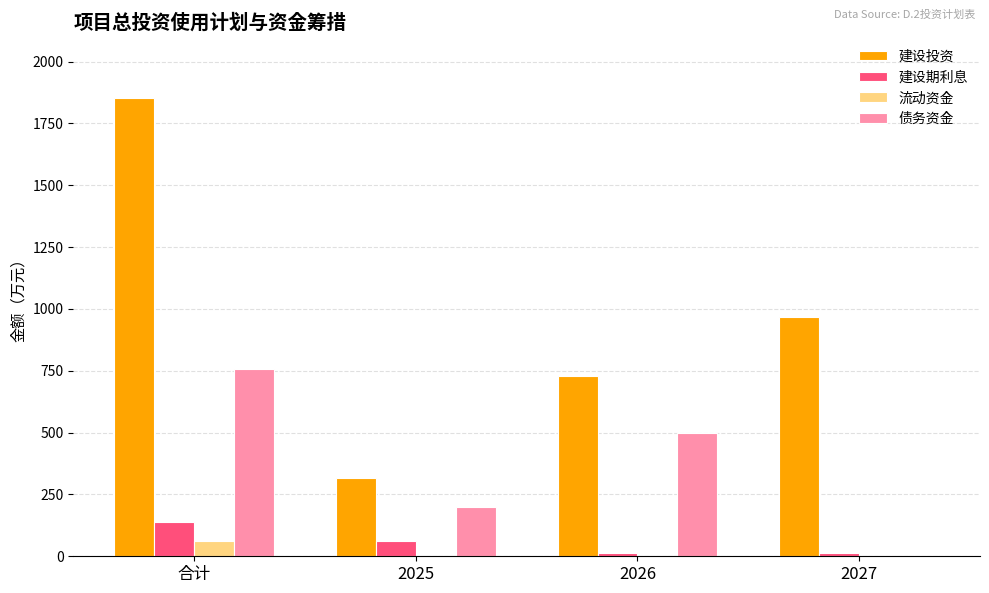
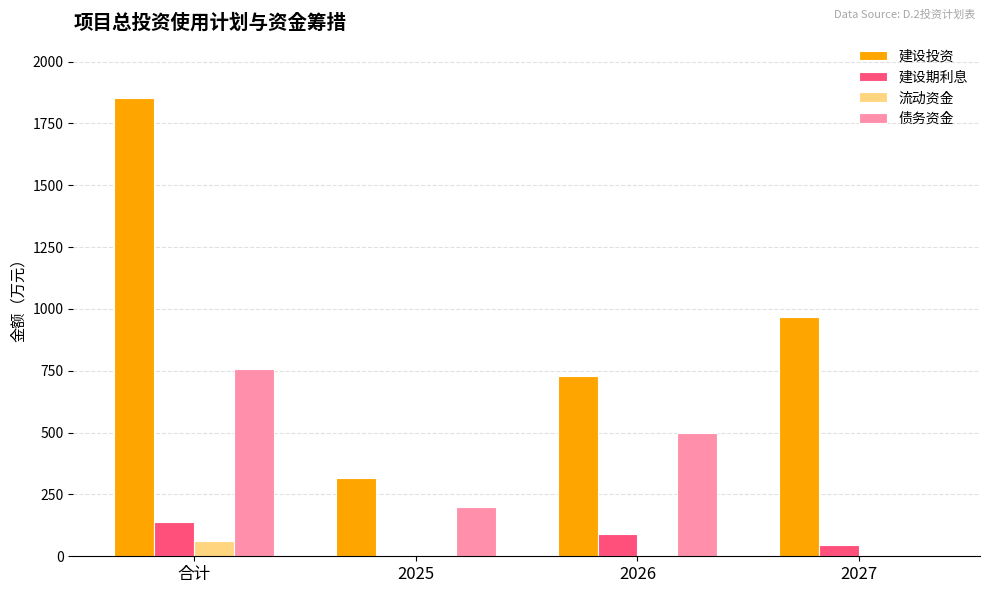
  {
    "建设投资": {
      "合计": 1850,
      "2025": 320,
      "2026": 730,
      "2027": 970
    },
    "建设期利息": {
      "合计": 140,
-     "2025": 60,
-     "2026": 10,
-     "2027": 10
+     "2025": 10,
+     "2026": 90,
+     "2027": 50
    },
    "流动资金": {
      "合计": 60,
      "2025": 0,
      "2026": 0,
      "2027": 0
    },
    "债务资金": {
      "合计": 760,
      "2025": 200,
      "2026": 500,
      "2027": 0
    }
  }
